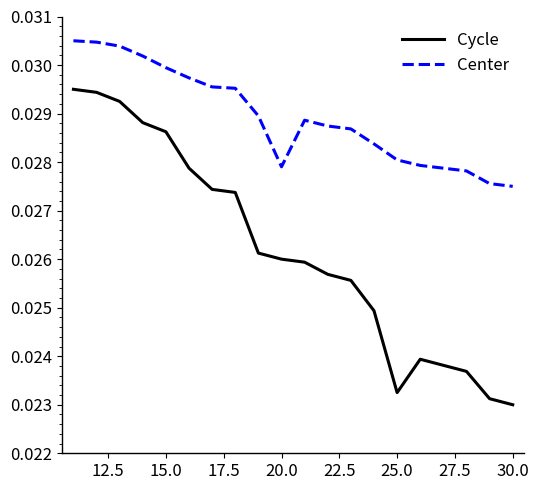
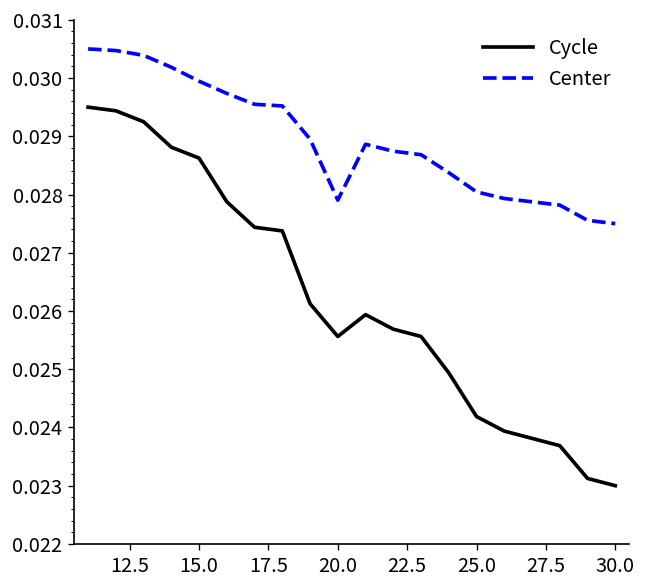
  {
    "Cycle": {
      "15.0": 0.0286,
-     "20.0": 0.0260,
-     "25.0": 0.0233,
+     "20.0": 0.0256,
+     "25.0": 0.0242,
      "30.0": 0.0230
    },
    "Center": {
      "15.0": 0.0299,
      "20.0": 0.0279,
      "25.0": 0.0280,
      "30.0": 0.0275
    }
  }
